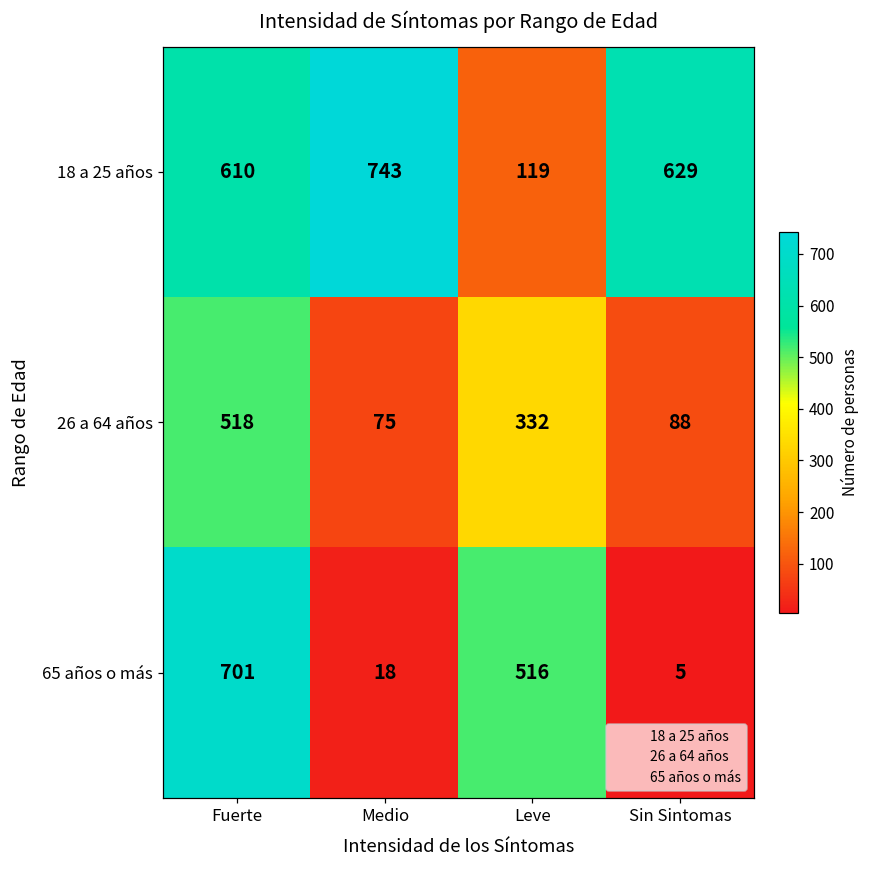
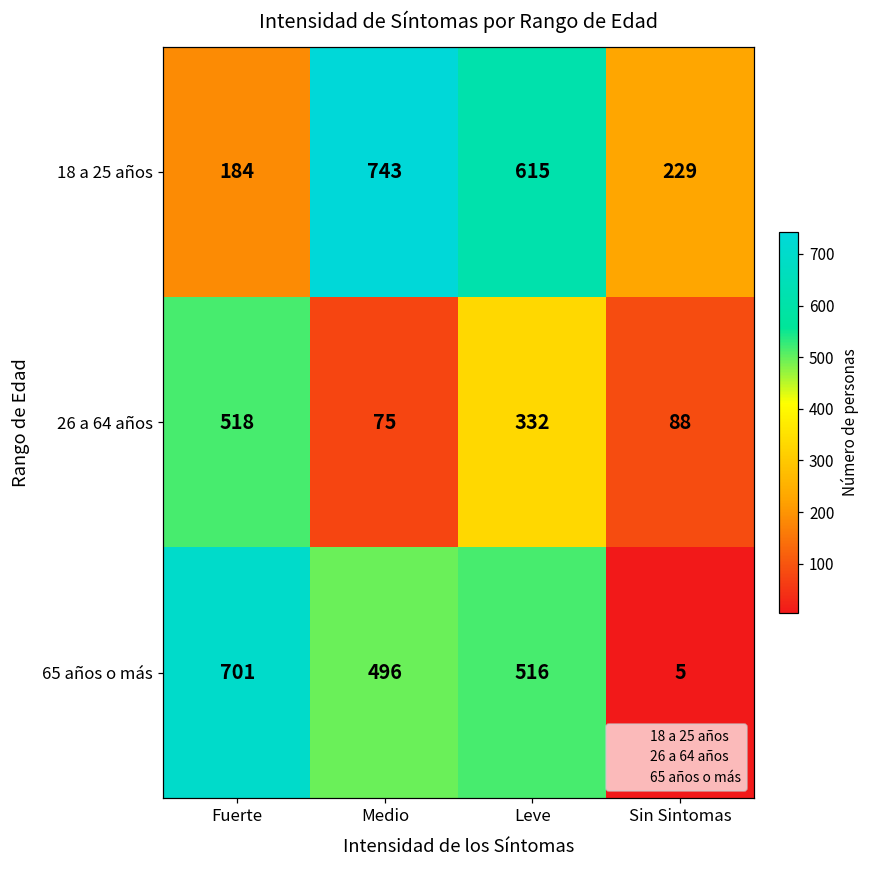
  {
    "18 a 25 años": {
-     "Fuerte": 610,
+     "Fuerte": 184,
      "Medio": 743,
-     "Leve": 119,
-     "Sin Sintomas": 629
+     "Leve": 615,
+     "Sin Sintomas": 229
    },
    "26 a 64 años": {
      "Fuerte": 518,
      "Medio": 75,
      "Leve": 332,
      "Sin Sintomas": 88
    },
    "65 años o más": {
      "Fuerte": 701,
-     "Medio": 18,
+     "Medio": 496,
      "Leve": 516,
      "Sin Sintomas": 5
    }
  }
